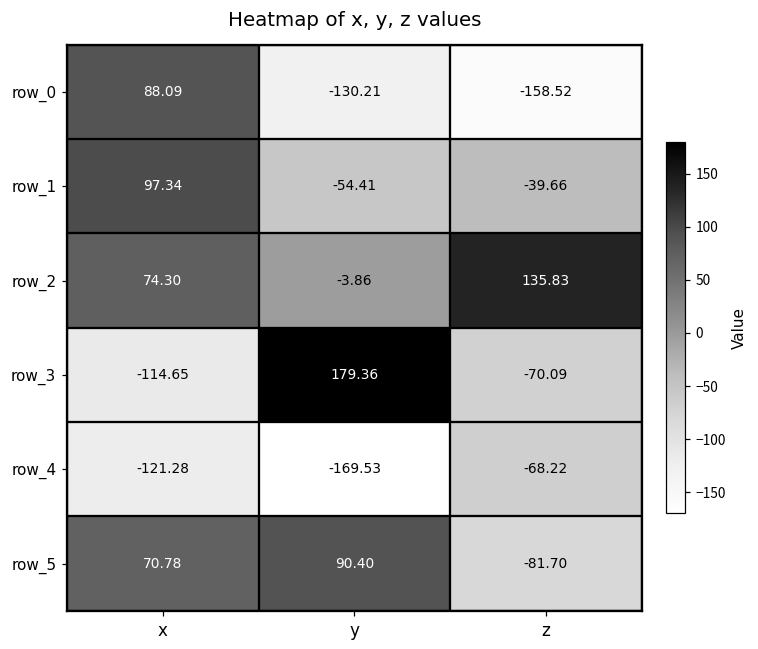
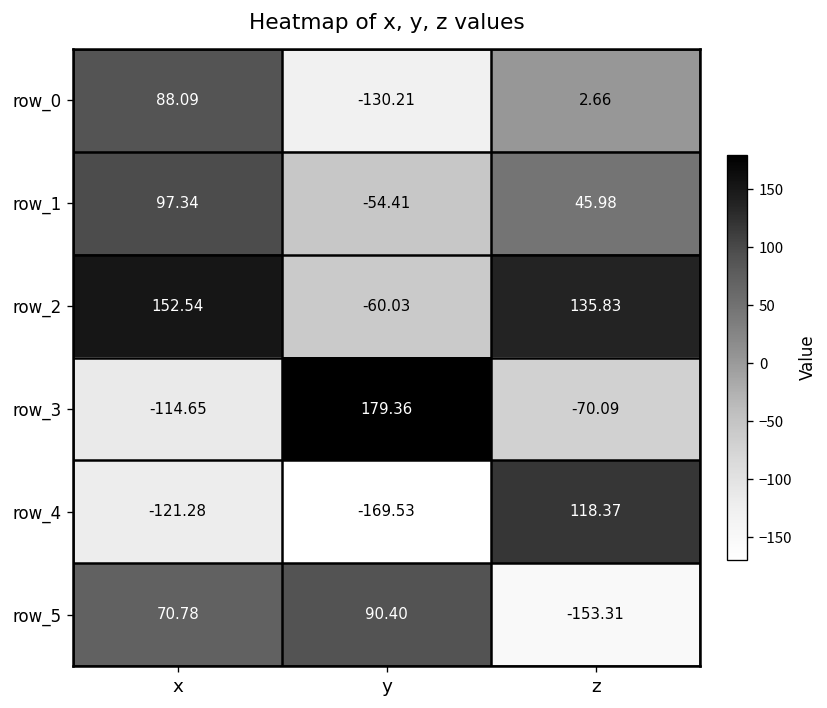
  {
    "row_0": {
      "x": 88.09,
      "y": -130.21,
-     "z": -158.52
+     "z": 2.66
    },
    "row_1": {
      "x": 97.34,
      "y": -54.41,
-     "z": -39.66
+     "z": 45.98
    },
    "row_2": {
-     "x": 74.30,
-     "y": -3.86,
+     "x": 152.54,
+     "y": -60.03,
      "z": 135.83
    },
    "row_3": {
      "x": -114.65,
      "y": 179.36,
      "z": -70.09
    },
    "row_4": {
      "x": -121.28,
      "y": -169.53,
-     "z": -68.22
+     "z": 118.37
    },
    "row_5": {
      "x": 70.78,
      "y": 90.40,
-     "z": -81.70
+     "z": -153.31
    }
  }
